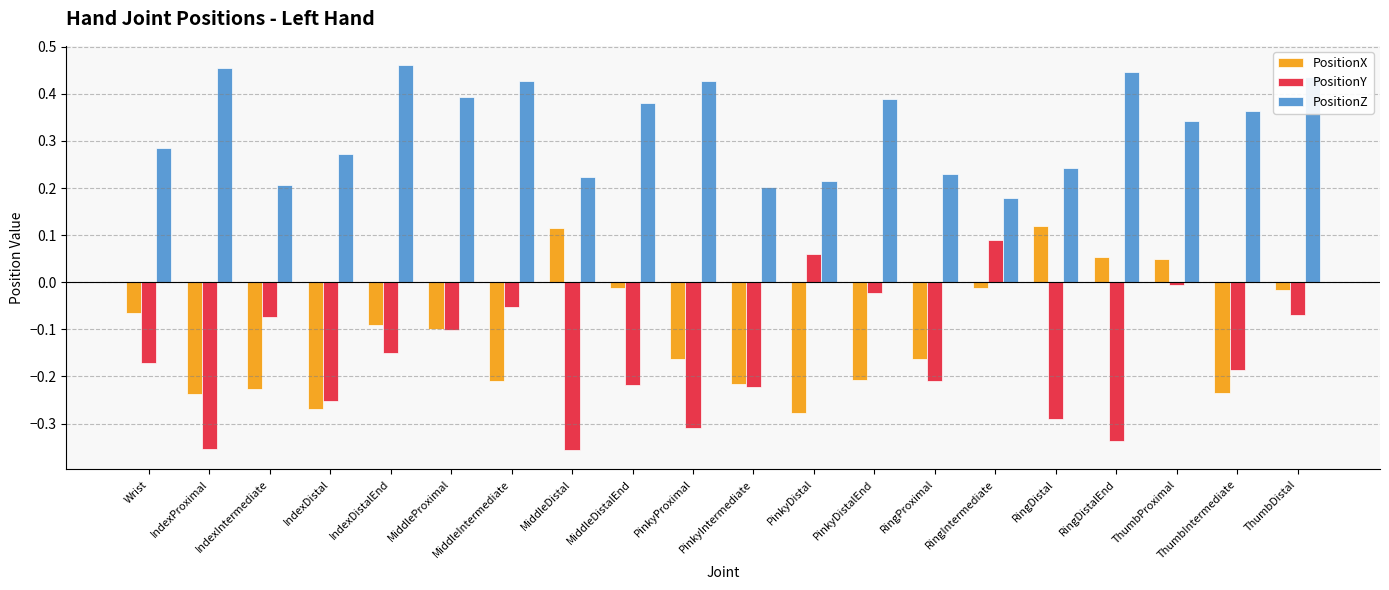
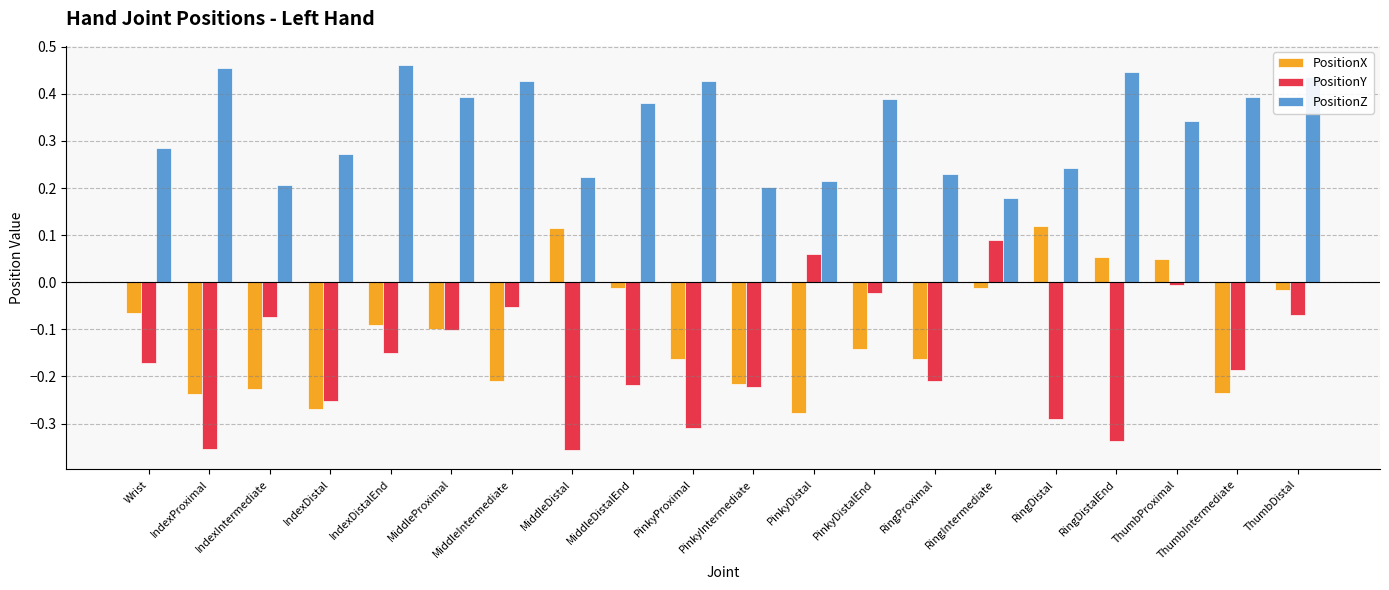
  {
    "PositionX": {
      "Wrist": -0.07,
      "IndexProximal": -0.24,
      "IndexIntermediate": -0.23,
      "IndexDistal": -0.27,
      "IndexDistalEnd": -0.09,
      "MiddleProximal": -0.10,
      "MiddleIntermediate": -0.21,
      "MiddleDistal": 0.12,
      "MiddleDistalEnd": -0.01,
      "PinkyProximal": -0.16,
      "PinkyIntermediate": -0.22,
      "PinkyDistal": -0.28,
-     "PinkyDistalEnd": -0.21,
+     "PinkyDistalEnd": -0.14,
      "RingProximal": -0.16,
      "RingIntermediate": -0.01,
      "RingDistal": 0.12,
      "RingDistalEnd": 0.05,
      "ThumbProximal": 0.05,
      "ThumbIntermediate": -0.24,
      "ThumbDistal": -0.02
    },
    "PositionY": {
      "Wrist": -0.17,
      "IndexProximal": -0.35,
      "IndexIntermediate": -0.07,
      "IndexDistal": -0.25,
      "IndexDistalEnd": -0.15,
      "MiddleProximal": -0.10,
      "MiddleIntermediate": -0.05,
      "MiddleDistal": -0.36,
      "MiddleDistalEnd": -0.22,
      "PinkyProximal": -0.31,
      "PinkyIntermediate": -0.22,
      "PinkyDistal": 0.06,
      "PinkyDistalEnd": -0.02,
      "RingProximal": -0.21,
      "RingIntermediate": 0.09,
      "RingDistal": -0.29,
      "RingDistalEnd": -0.34,
      "ThumbIntermediate": -0.19,
      "ThumbDistal": -0.07
    },
    "PositionZ": {
      "Wrist": 0.28,
      "IndexProximal": 0.45,
      "IndexIntermediate": 0.21,
      "IndexDistal": 0.27,
      "IndexDistalEnd": 0.46,
      "MiddleProximal": 0.39,
      "MiddleIntermediate": 0.43,
      "MiddleDistal": 0.22,
      "MiddleDistalEnd": 0.38,
      "PinkyProximal": 0.43,
      "PinkyIntermediate": 0.20,
      "PinkyDistal": 0.22,
      "PinkyDistalEnd": 0.39,
      "RingProximal": 0.23,
      "RingIntermediate": 0.18,
      "RingDistal": 0.24,
      "RingDistalEnd": 0.45,
      "ThumbProximal": 0.34,
-     "ThumbIntermediate": 0.36
+     "ThumbIntermediate": 0.39
    }
  }
